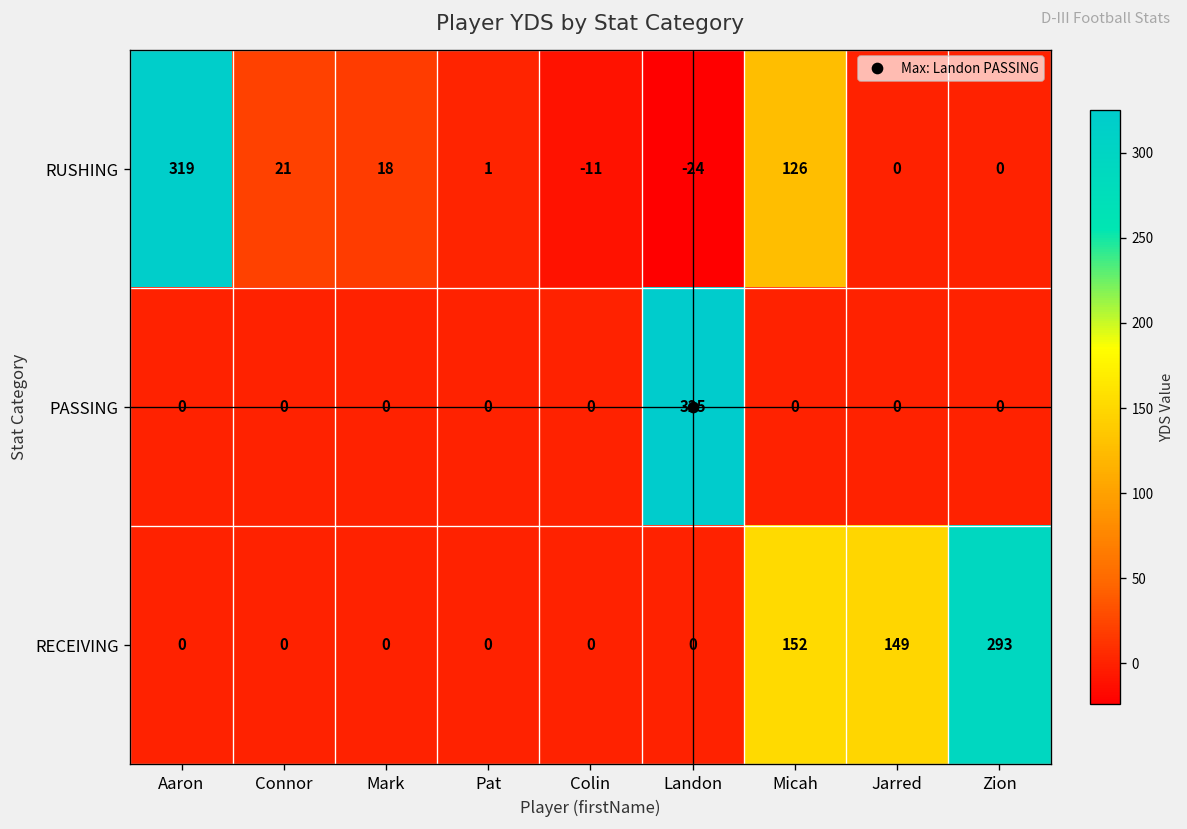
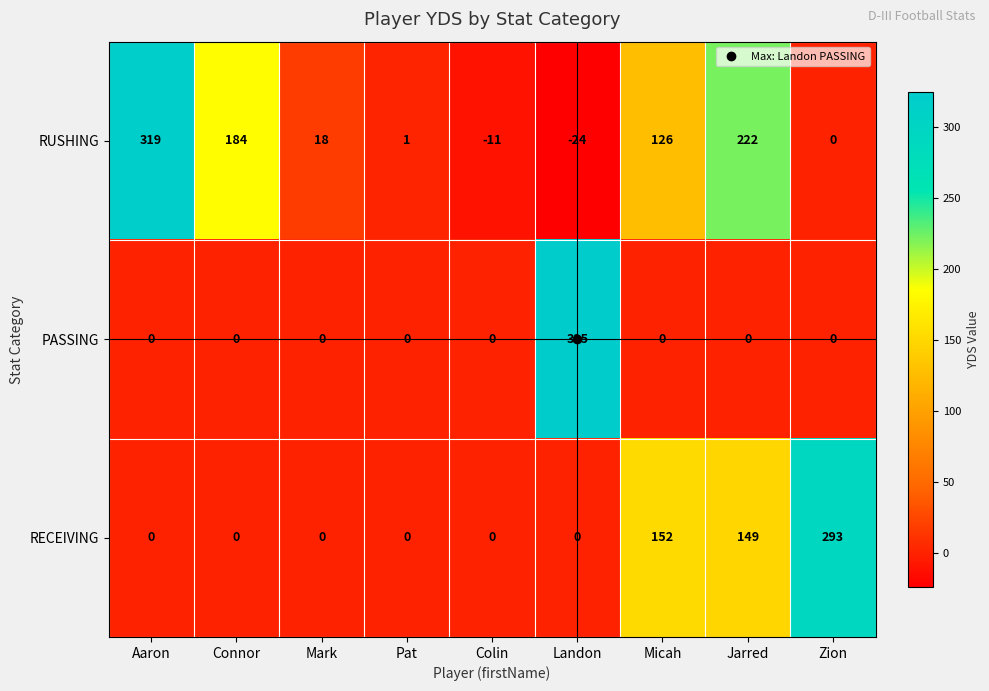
  {
    "RUSHING": {
      "Aaron": 319,
-     "Connor": 21,
+     "Connor": 184,
      "Mark": 18,
      "Pat": 1,
      "Colin": -11,
      "Landon": -24,
      "Micah": 126,
-     "Jarred": 0,
+     "Jarred": 222,
      "Zion": 0
    },
    "PASSING": {
      "Aaron": 0,
      "Connor": 0,
      "Mark": 0,
      "Pat": 0,
      "Colin": 0,
      "Micah": 0,
      "Jarred": 0,
      "Zion": 0
    },
    "RECEIVING": {
      "Aaron": 0,
      "Connor": 0,
      "Mark": 0,
      "Pat": 0,
      "Colin": 0,
      "Landon": 0,
      "Micah": 152,
      "Jarred": 149,
      "Zion": 293
    }
  }
